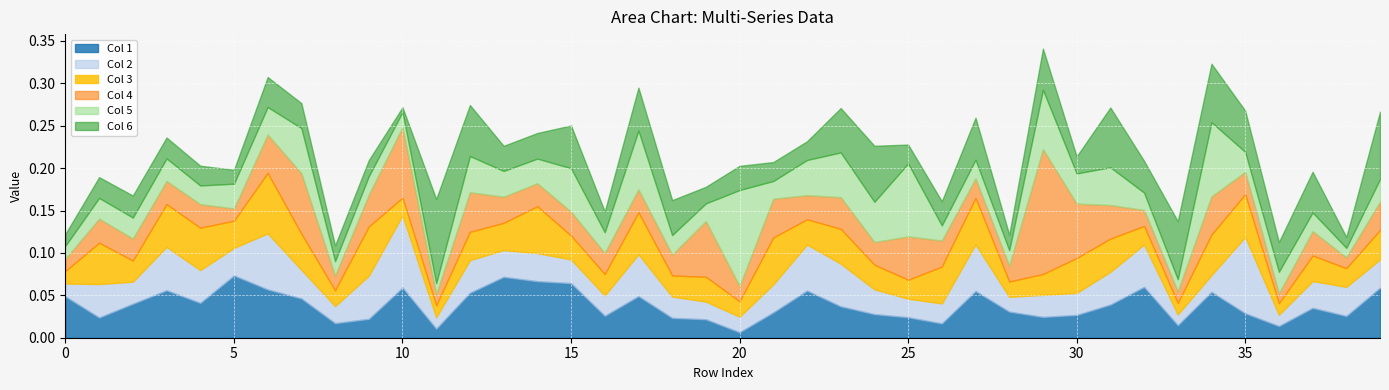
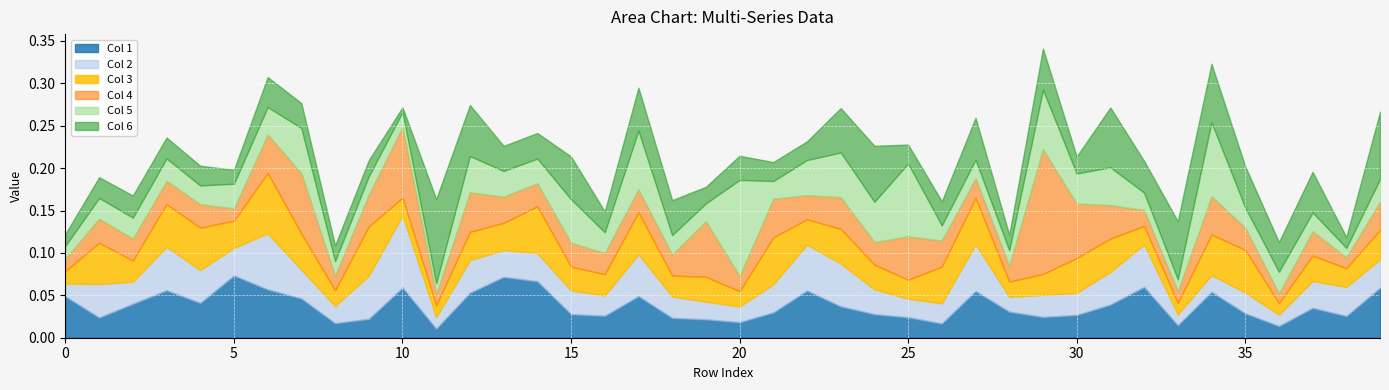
  {
    "Col 1": {
      "0": 0.05,
      "5": 0.07,
      "10": 0.06,
-     "15": 0.06,
-     "20": 0.01,
+     "15": 0.03,
+     "20": 0.02,
      "25": 0.02,
      "30": 0.03,
      "35": 0.03
    },
    "Col 2": {
      "0": 0.02,
      "5": 0.03,
      "10": 0.09,
      "15": 0.03,
      "20": 0.02,
      "25": 0.02,
      "30": 0.03,
-     "35": 0.09
+     "35": 0.02
    },
    "Col 3": {
      "0": 0.01,
      "5": 0.03,
      "10": 0.02,
      "15": 0.03,
      "20": 0.02,
      "25": 0.02,
      "30": 0.04,
      "35": 0.05
    },
    "Col 4": {
      "0": 0.01,
      "5": 0.01,
      "10": 0.08,
      "15": 0.03,
      "20": 0.02,
      "25": 0.05,
      "30": 0.06,
      "35": 0.03
    },
    "Col 5": {
      "0": 0.02,
      "5": 0.03,
      "10": 0.02,
      "15": 0.05,
      "20": 0.11,
      "25": 0.09,
      "30": 0.04,
      "35": 0.02
    },
    "Col 6": {
      "0": 0.01,
      "5": 0.02,
      "10": 0.01,
      "15": 0.05,
      "20": 0.03,
      "25": 0.02,
      "30": 0.02,
      "35": 0.05
    }
  }
